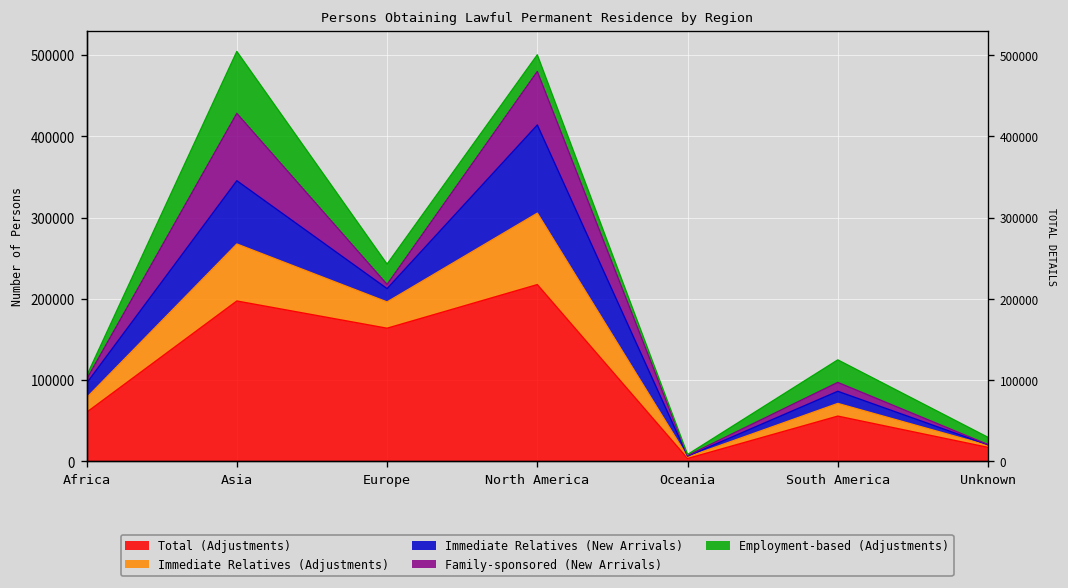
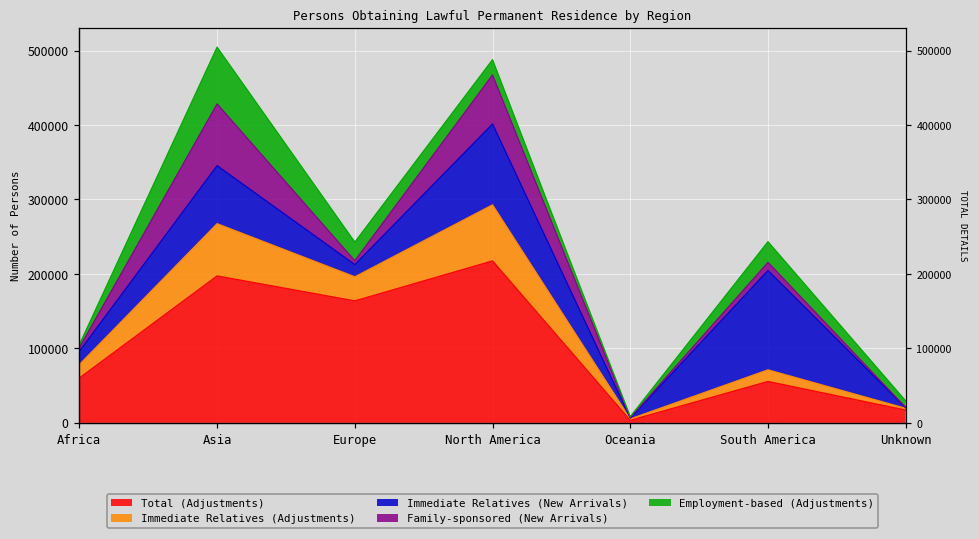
  {
    "Total (Adjustments)": {
      "Africa": 60000,
      "Asia": 200000,
      "Europe": 160000,
      "North America": 220000,
      "South America": 60000
    },
    "Immediate Relatives (Adjustments)": {
      "Africa": 20000,
      "Asia": 70000,
      "Europe": 30000,
-     "North America": 90000,
+     "North America": 80000,
      "South America": 20000
    },
    "Immediate Relatives (New Arrivals)": {
      "Africa": 20000,
      "Asia": 80000,
      "Europe": 20000,
      "North America": 110000,
-     "South America": 10000
+     "South America": 130000
    },
    "Family-sponsored (New Arrivals)": {
      "Africa": 0,
      "Asia": 80000,
      "Europe": 10000,
      "North America": 70000,
      "South America": 10000
    },
    "Employment-based (Adjustments)": {
      "Africa": 0,
      "Asia": 80000,
      "Europe": 30000,
      "North America": 20000,
      "South America": 30000,
      "Unknown": 10000
    }
  }
